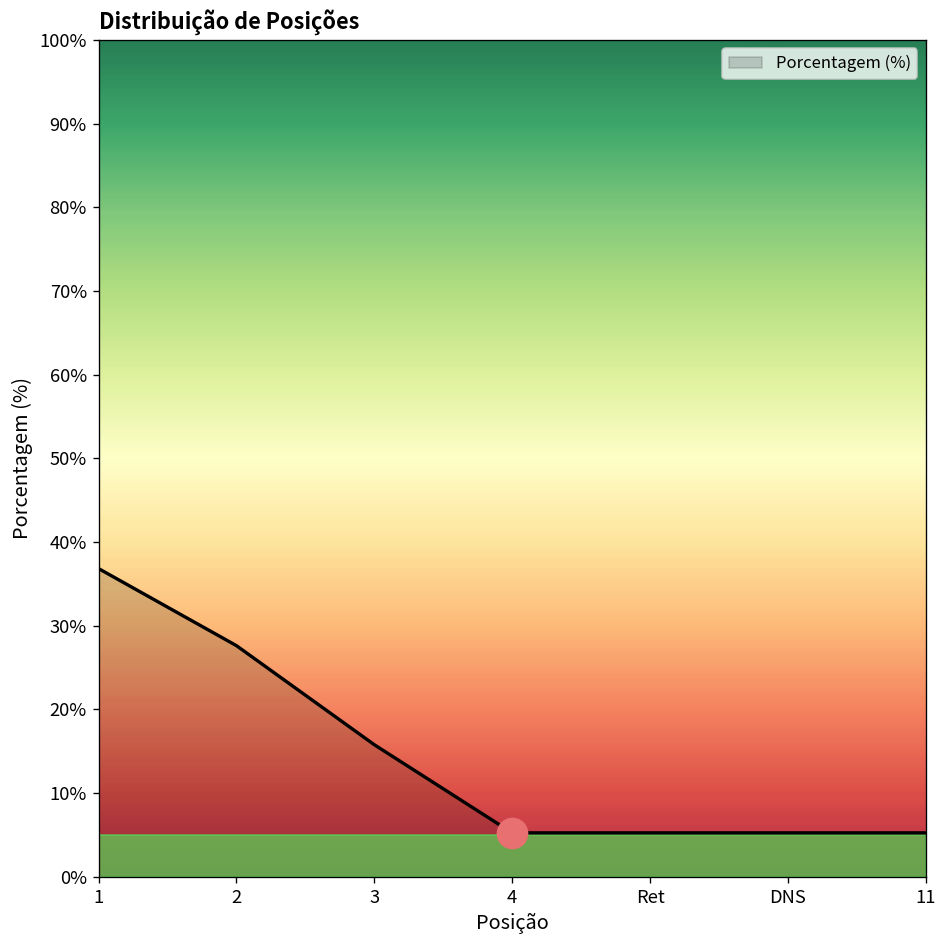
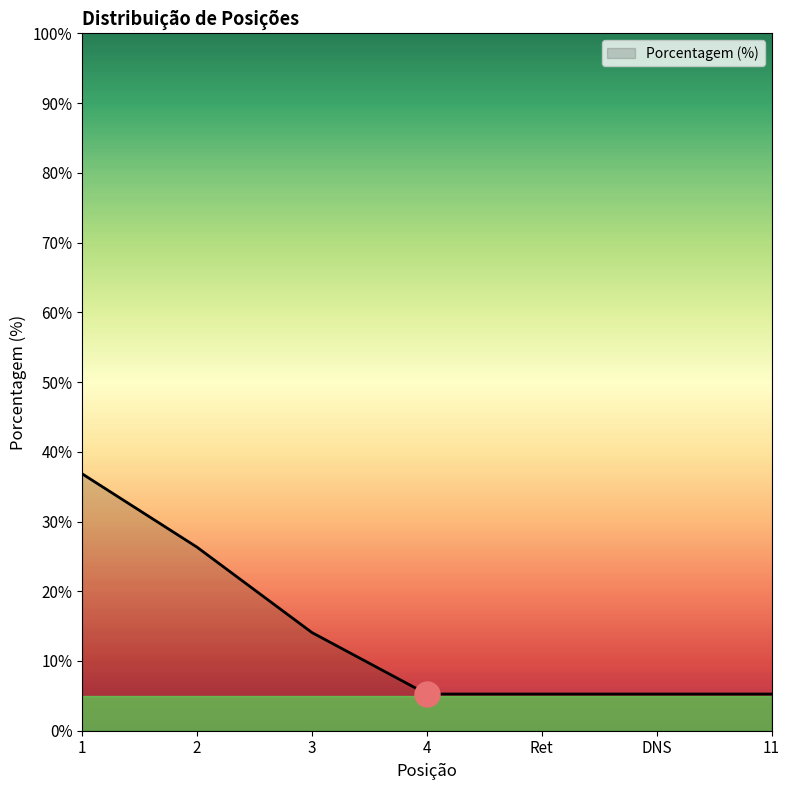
  {
    "Porcentagem (%)": {
      "1": "37%",
-     "2": "28%",
-     "3": "16%",
+     "2": "26%",
+     "3": "14%",
      "Ret": "5%",
      "DNS": "5%",
      "11": "5%"
    }
  }
